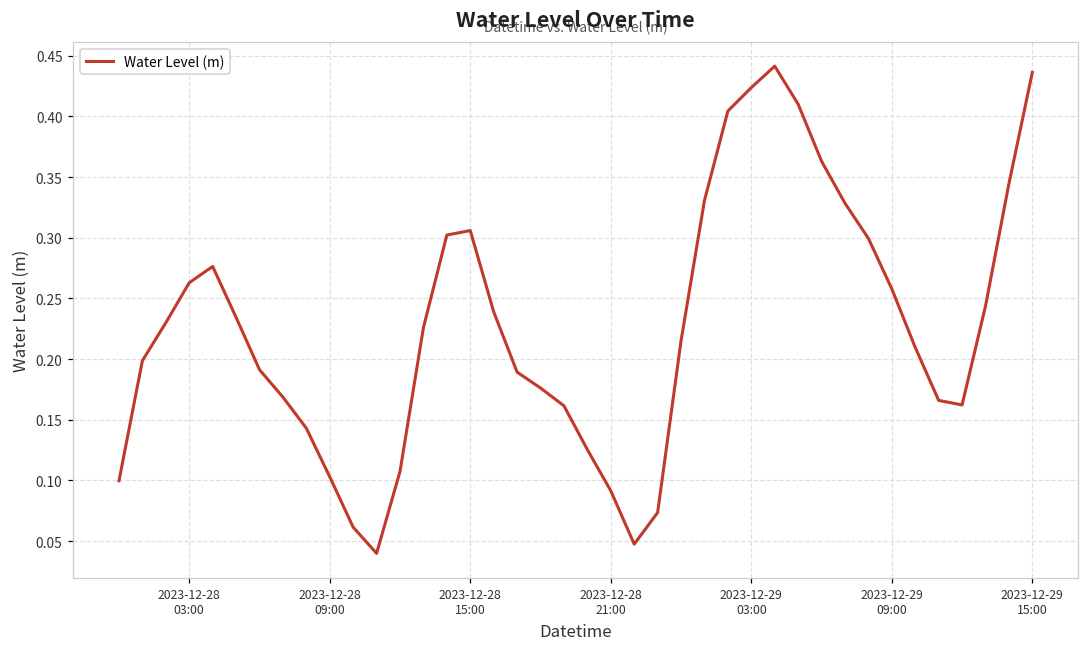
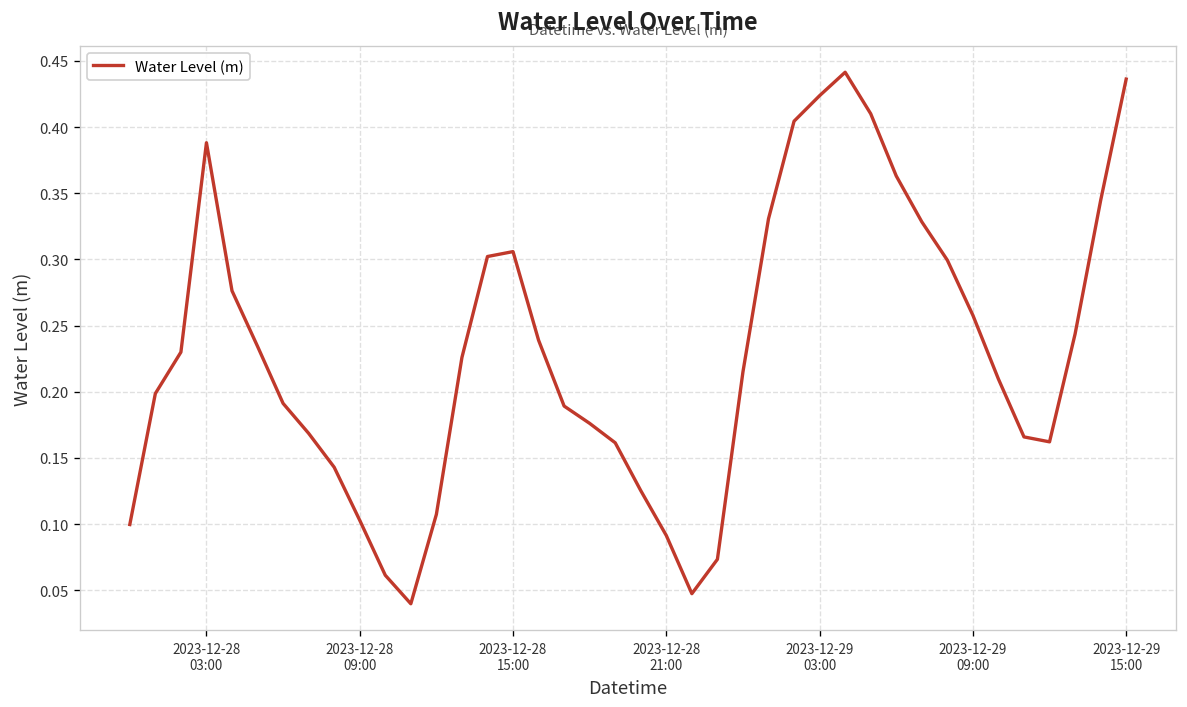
  {
-   "2023-12-28 03:00": 0.263,
+   "2023-12-28 03:00": 0.388,
    "2023-12-28 09:00": 0.103,
    "2023-12-28 15:00": 0.306,
    "2023-12-28 21:00": 0.091,
    "2023-12-29 03:00": 0.424,
    "2023-12-29 09:00": 0.258,
    "2023-12-29 15:00": 0.436
  }
